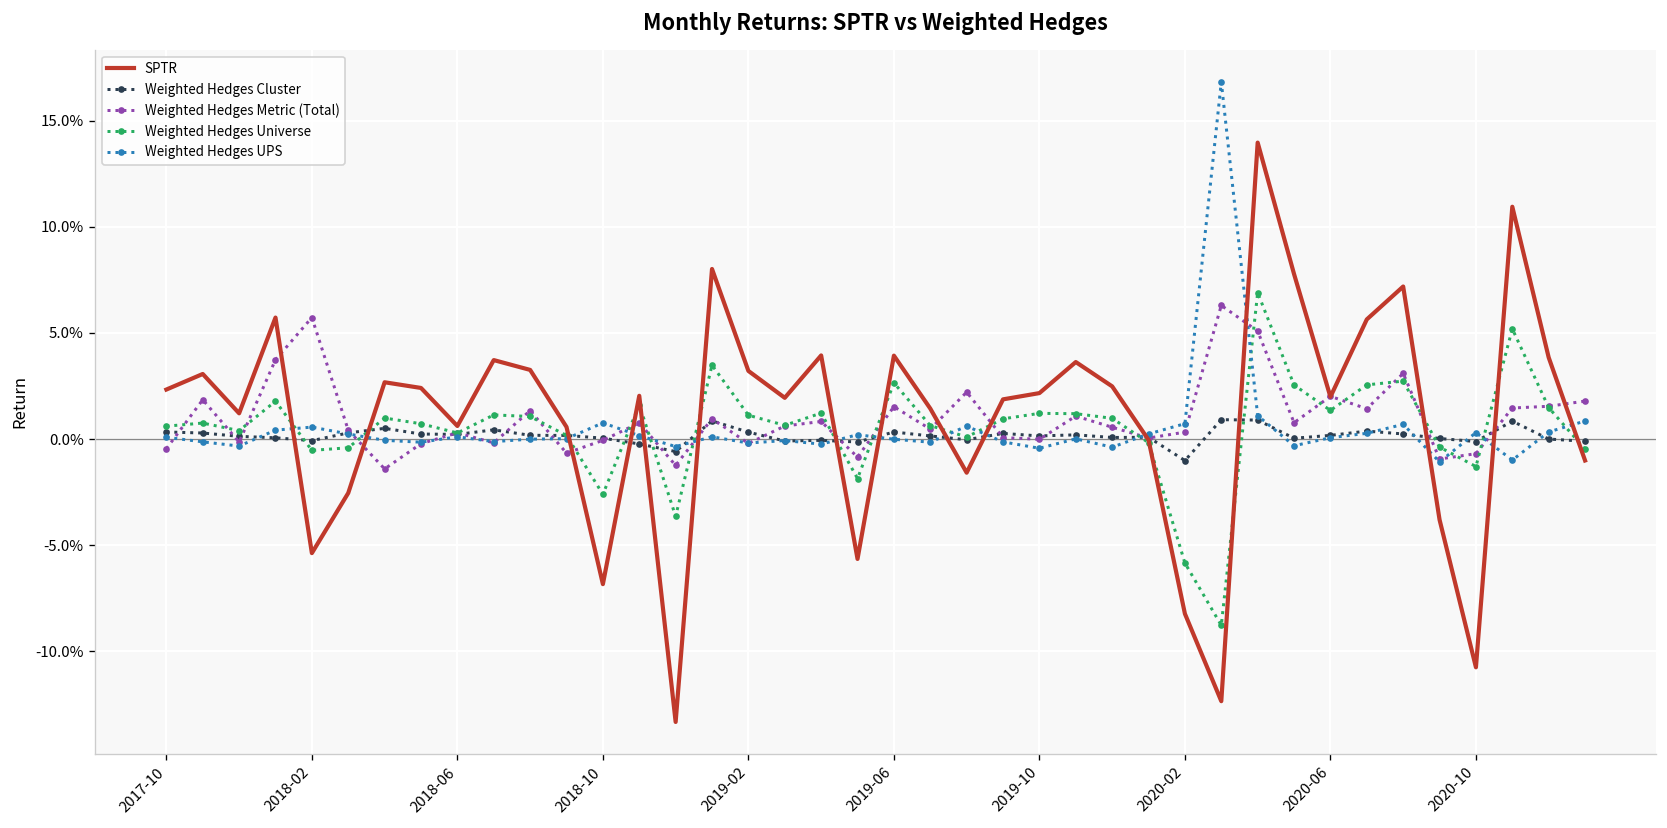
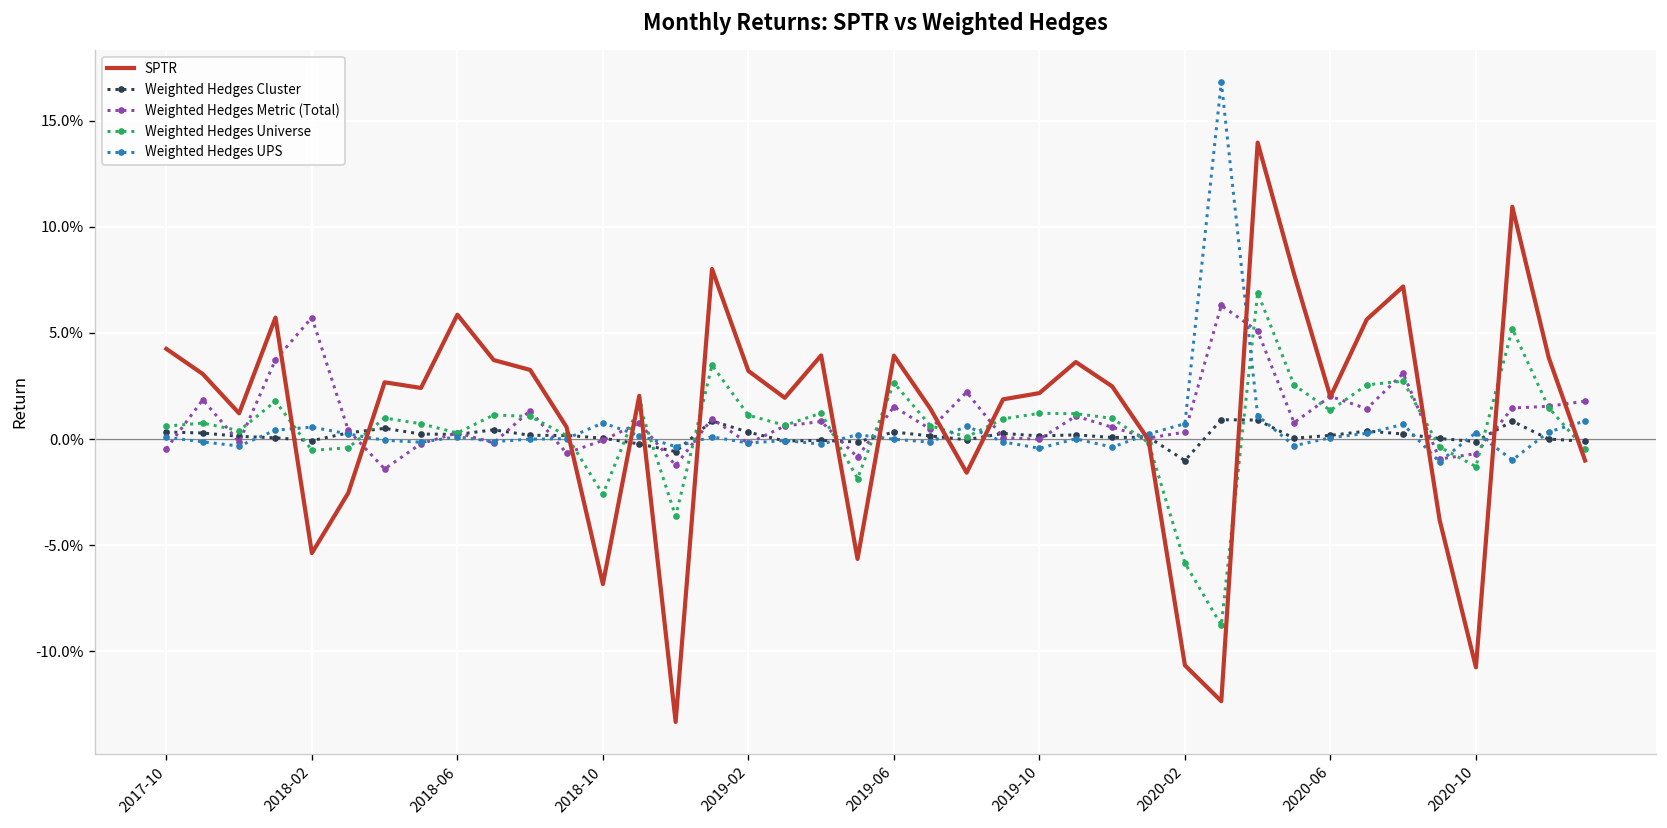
  {
    "SPTR": {
-     "2017-10": "2.3%",
+     "2017-10": "4.3%",
      "2018-02": "-5.4%",
-     "2018-06": "0.6%",
+     "2018-06": "5.9%",
      "2018-10": "-6.8%",
      "2019-02": "3.2%",
      "2019-06": "3.9%",
      "2019-10": "2.2%",
-     "2020-02": "-8.2%",
+     "2020-02": "-10.7%",
      "2020-10": "-10.8%"
    },
    "Weighted Hedges Cluster": {
      "2017-10": "0.3%",
      "2018-02": "-0.1%",
      "2019-02": "0.3%",
      "2019-06": "0.3%",
      "2019-10": "0.1%",
      "2020-02": "-1.0%",
      "2020-10": "-0.1%"
    },
    "Weighted Hedges Metric (Total)": {
      "2017-10": "-0.5%",
      "2018-02": "5.7%",
      "2019-06": "1.5%",
      "2019-10": "0.0%",
      "2020-02": "0.3%",
      "2020-10": "-0.7%"
    },
    "Weighted Hedges Universe": {
      "2017-10": "0.6%",
      "2018-02": "-0.5%",
      "2018-10": "-2.6%",
      "2019-02": "1.1%",
      "2019-06": "2.6%",
      "2019-10": "1.2%",
      "2020-02": "-5.8%",
      "2020-06": "1.3%",
      "2020-10": "-1.3%"
    },
    "Weighted Hedges UPS": {
      "2017-10": "0.1%",
      "2018-02": "0.6%",
      "2018-10": "0.8%",
      "2019-06": "0.0%",
      "2019-10": "-0.4%",
      "2020-02": "0.7%",
      "2020-10": "0.3%"
    }
  }
